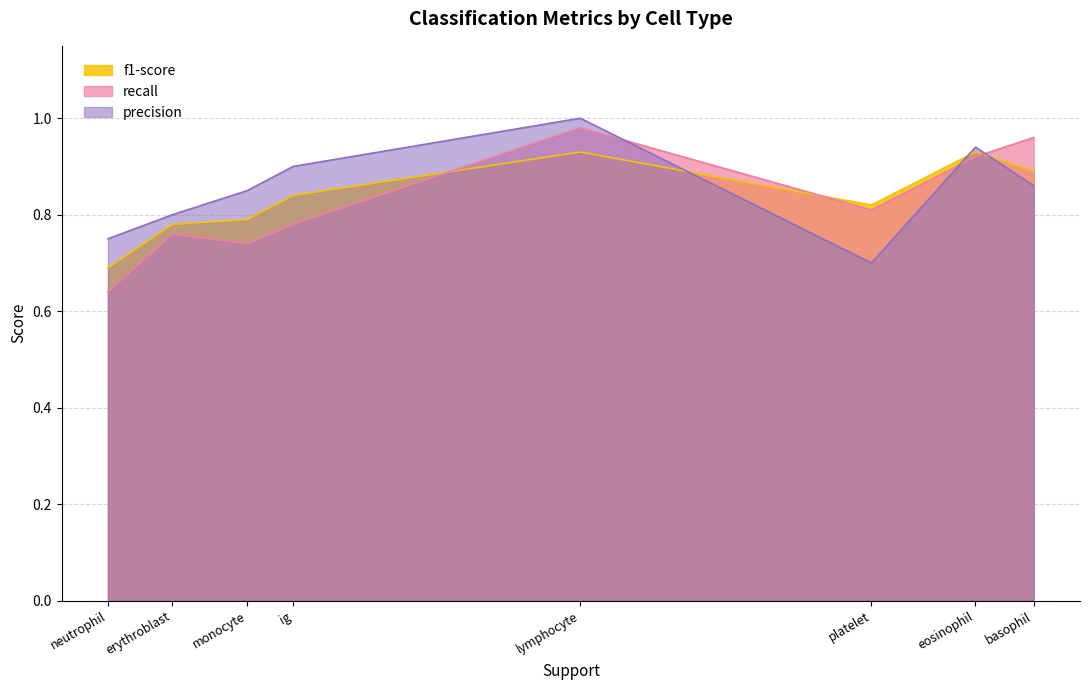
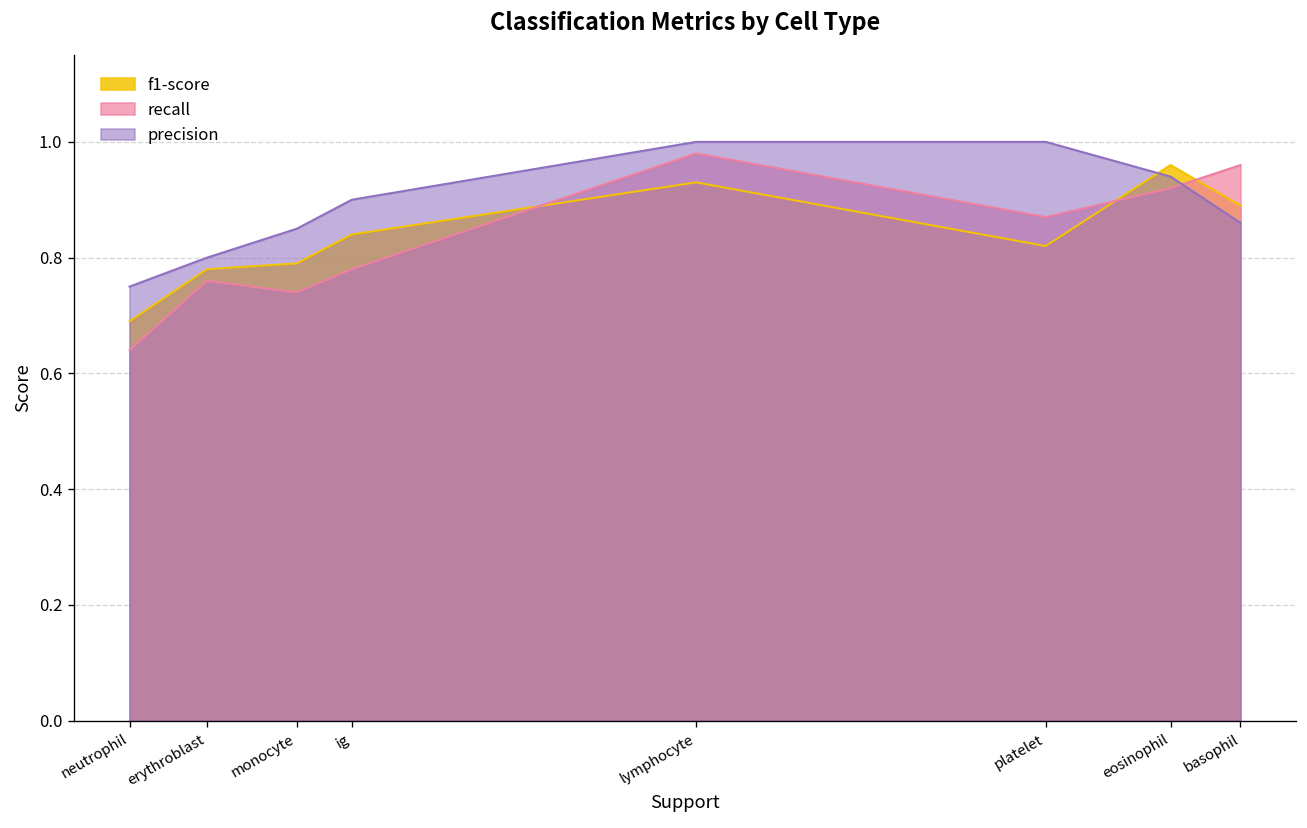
  {
    "f1-score": {
      "neutrophil": 0.69,
      "erythroblast": 0.78,
      "monocyte": 0.79,
      "ig": 0.84,
      "lymphocyte": 0.93,
      "platelet": 0.82,
-     "eosinophil": 0.93,
+     "eosinophil": 0.96,
      "basophil": 0.89
    },
    "recall": {
      "neutrophil": 0.64,
      "erythroblast": 0.76,
      "monocyte": 0.74,
      "ig": 0.78,
      "lymphocyte": 0.98,
-     "platelet": 0.81,
+     "platelet": 0.87,
      "eosinophil": 0.92,
      "basophil": 0.96
    },
    "precision": {
      "neutrophil": 0.75,
      "erythroblast": 0.8,
      "monocyte": 0.85,
      "ig": 0.9,
      "lymphocyte": 1.0,
-     "platelet": 0.7,
+     "platelet": 1.0,
      "eosinophil": 0.94,
      "basophil": 0.86
    }
  }
